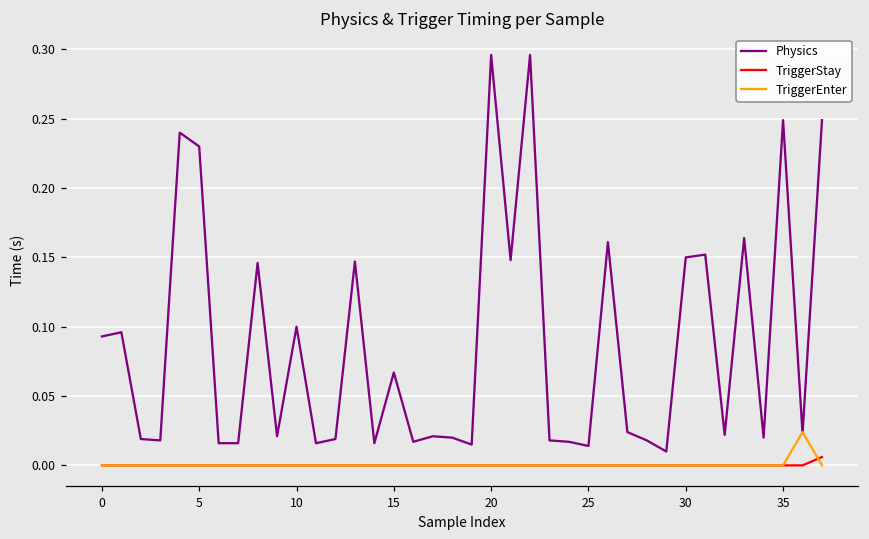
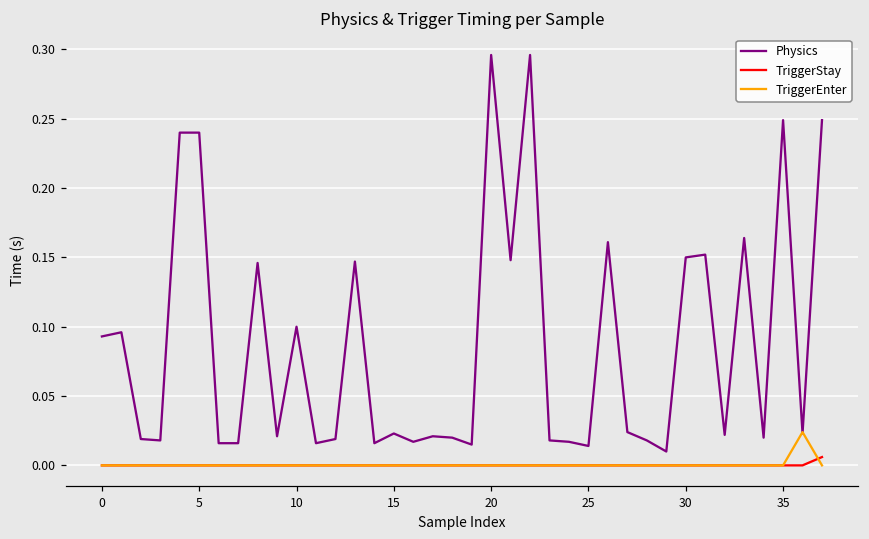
  {
    "Physics": {
      "0": 0.093,
-     "5": 0.23,
+     "5": 0.24,
      "10": 0.100,
-     "15": 0.067,
+     "15": 0.023,
      "20": 0.296,
      "25": 0.014,
      "30": 0.150,
      "35": 0.249
    }
  }
